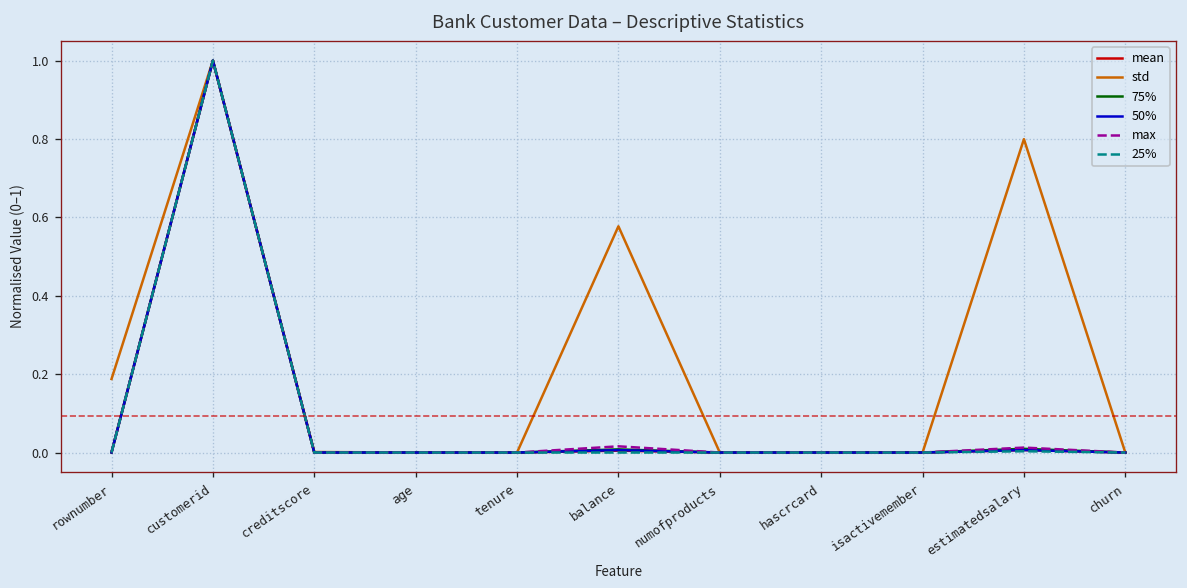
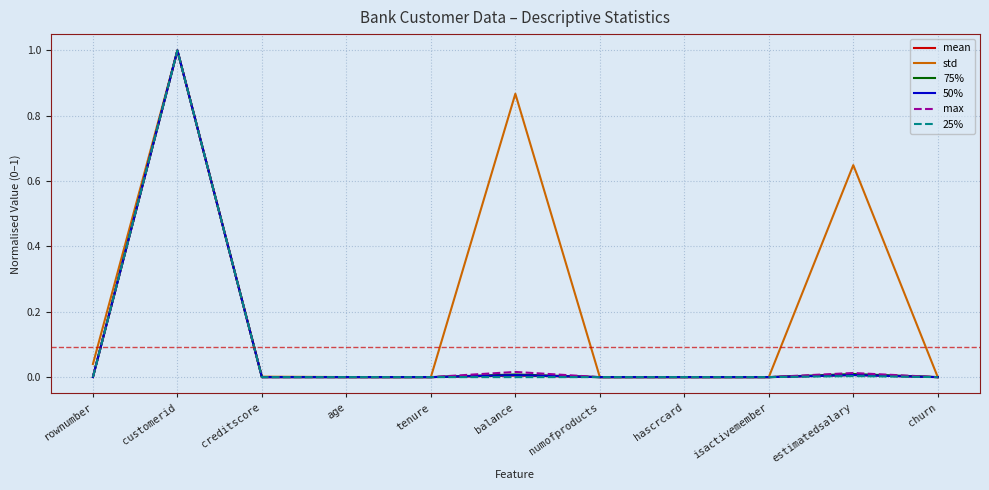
  {
    "std": {
-     "rownumber": 0.19,
-     "balance": 0.58,
-     "estimatedsalary": 0.80
+     "rownumber": 0.04,
+     "balance": 0.87,
+     "estimatedsalary": 0.65
    },
    "max": {
      "balance": 0.02
    }
  }
